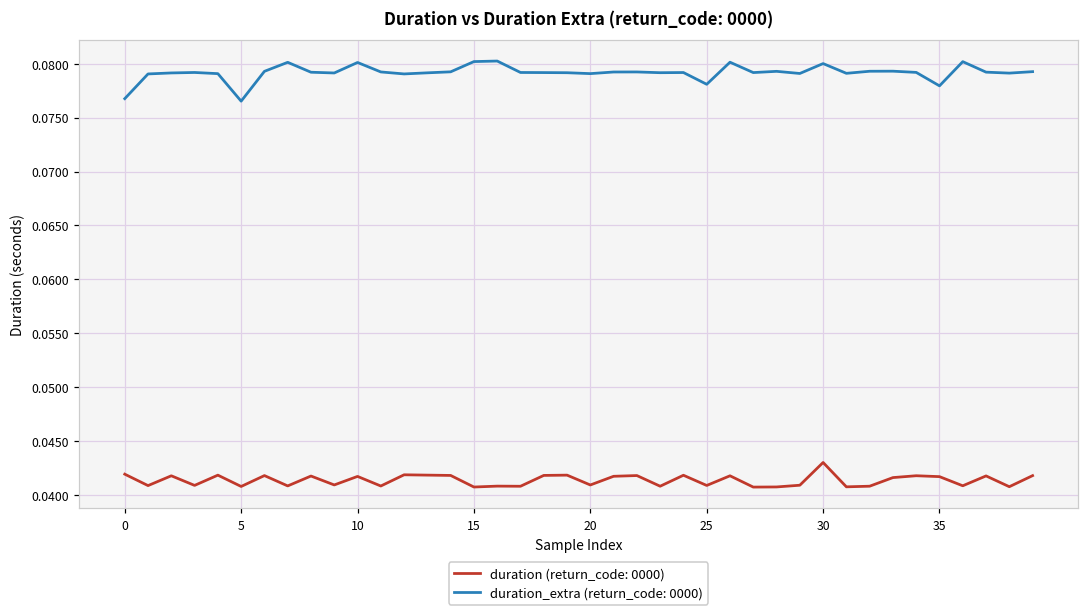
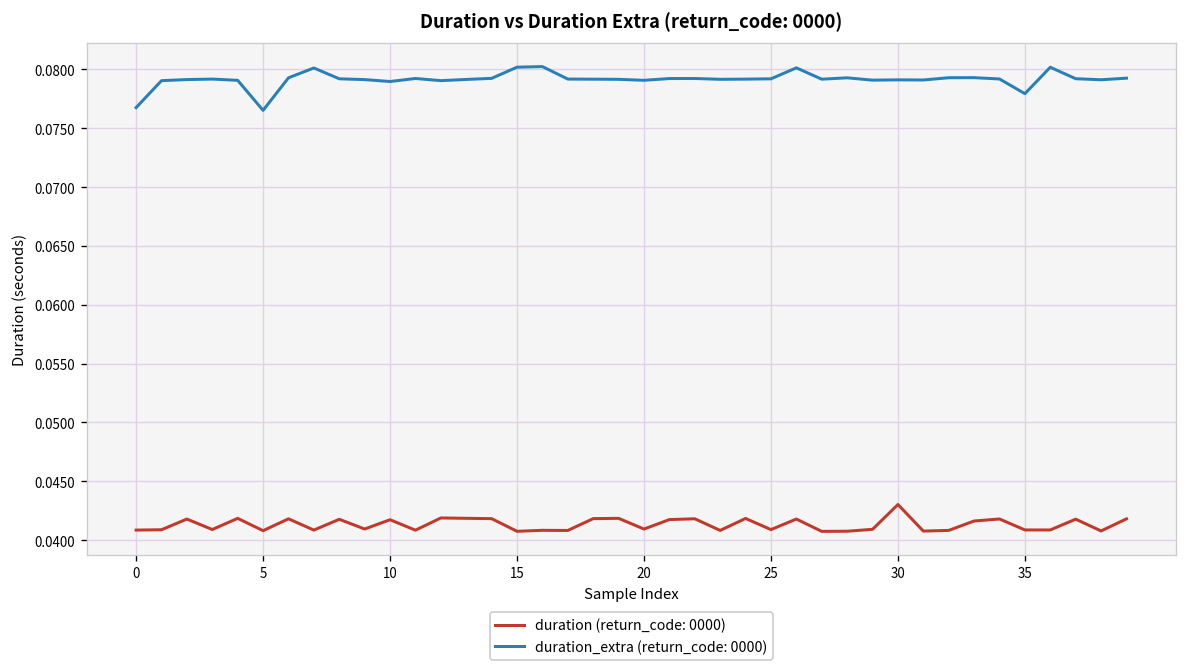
  {
    "duration (return_code: 0000)": {
-     "0": 0.042,
+     "0": 0.041,
      "5": 0.041,
      "10": 0.042,
      "15": 0.041,
      "20": 0.041,
      "25": 0.041,
      "30": 0.043,
-     "35": 0.042
+     "35": 0.041
    },
    "duration_extra (return_code: 0000)": {
      "0": 0.077,
      "5": 0.077,
-     "10": 0.080,
+     "10": 0.079,
      "15": 0.080,
      "20": 0.079,
-     "25": 0.078,
-     "30": 0.080,
+     "25": 0.079,
+     "30": 0.079,
      "35": 0.078
    }
  }
